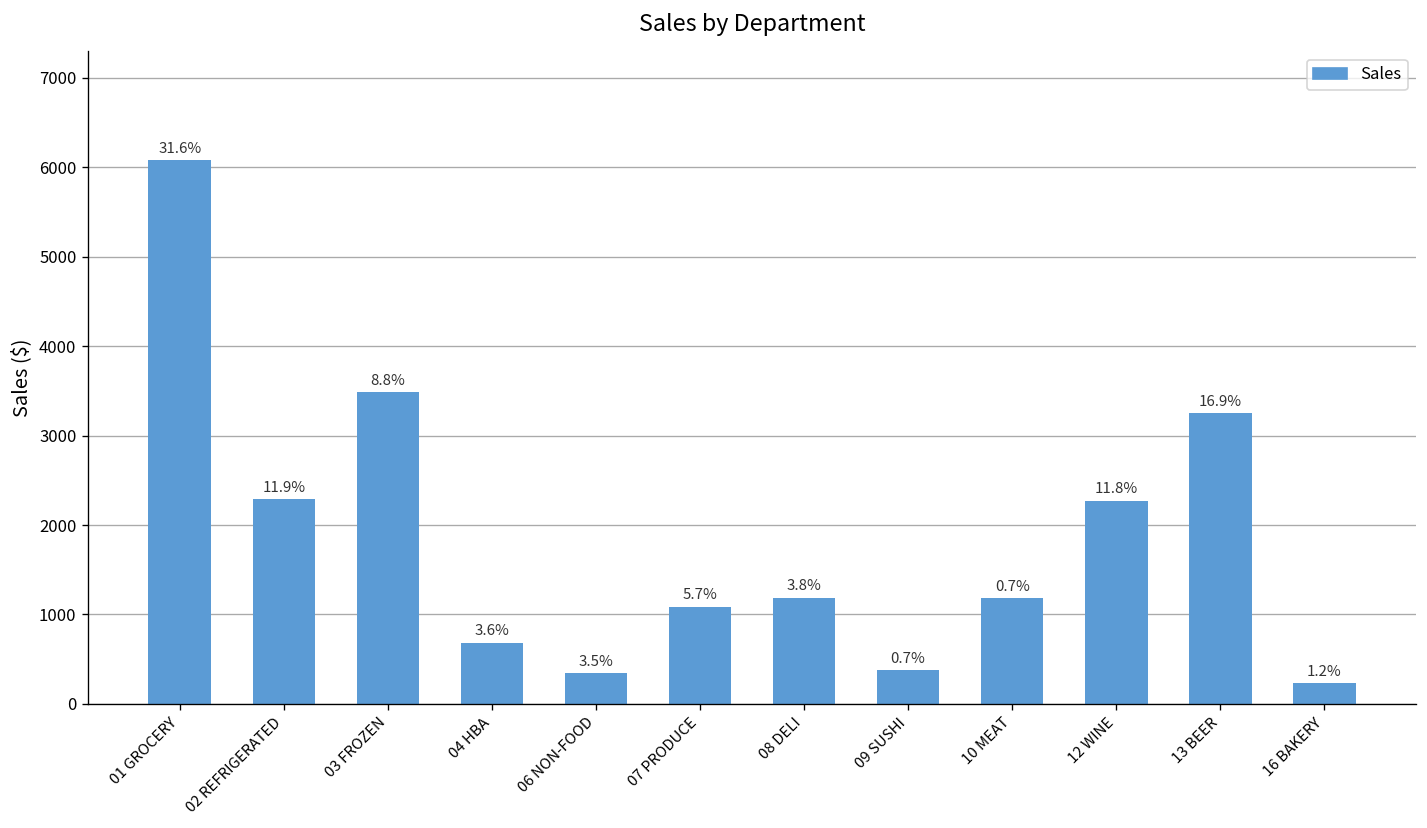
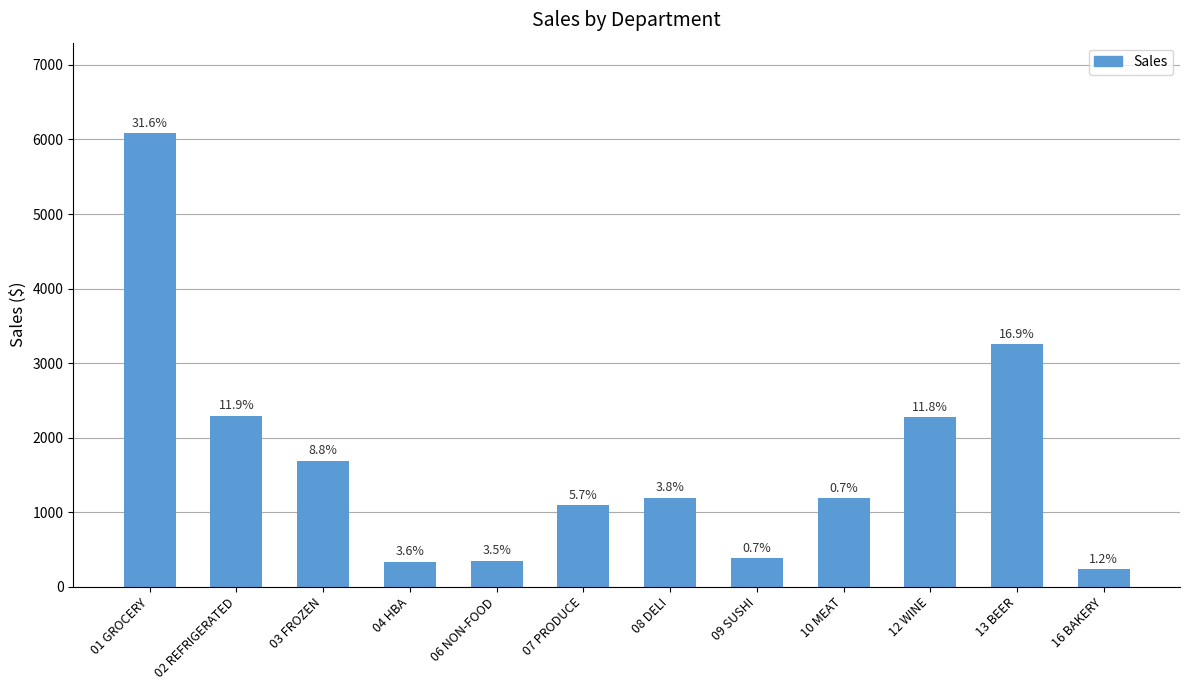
  {
-   "03 FROZEN": 3500,
-   "04 HBA": 700
+   "03 FROZEN": 1700,
+   "04 HBA": 300
  }
